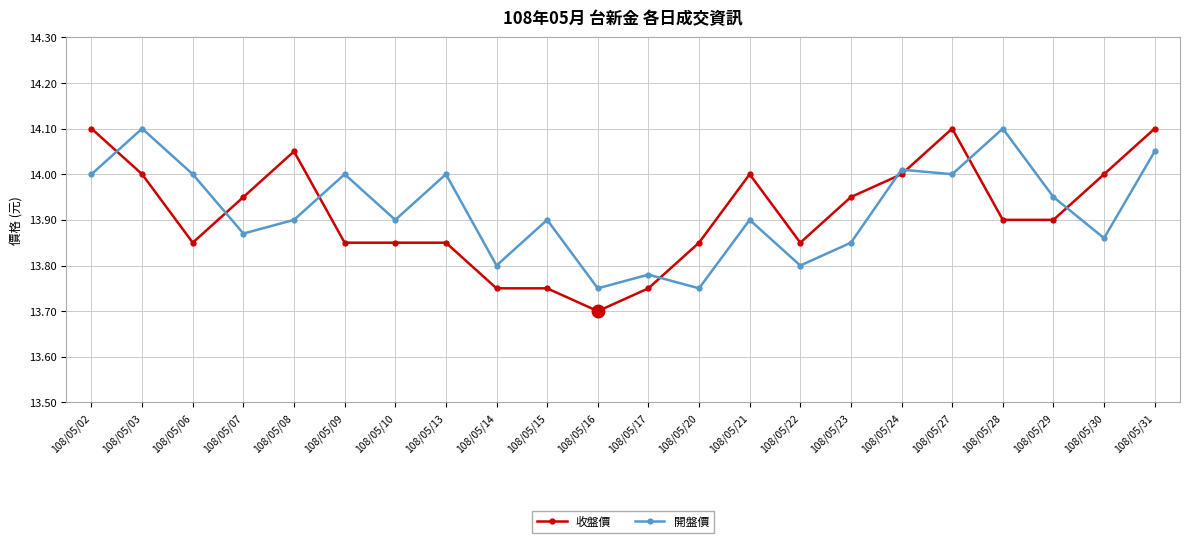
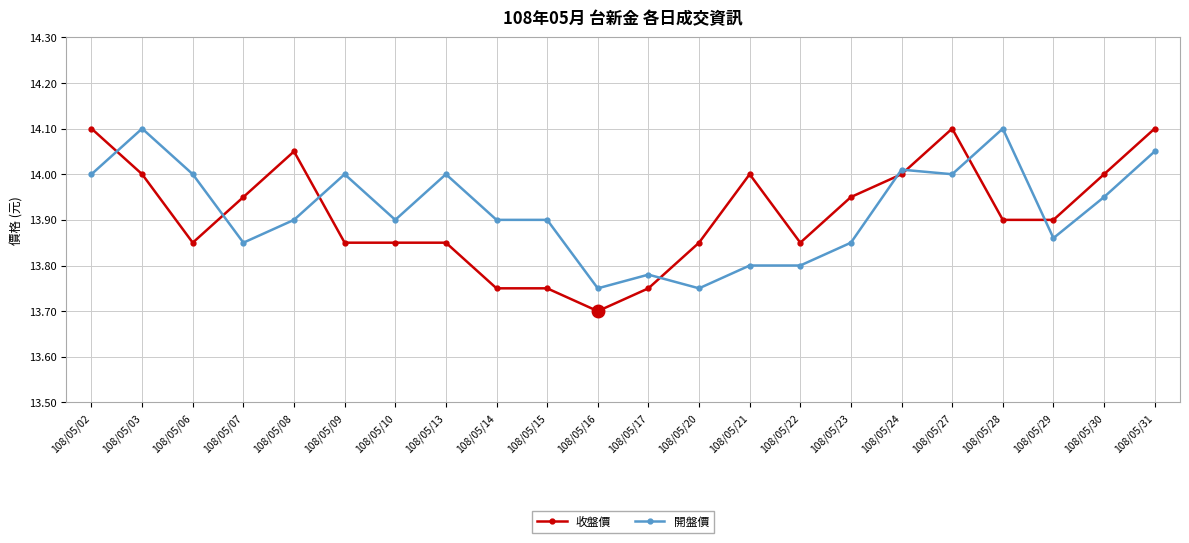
  {
    "開盤價": {
      "108/05/02": 14.00,
      "108/05/03": 14.10,
      "108/05/06": 14.00,
-     "108/05/07": 13.87,
+     "108/05/07": 13.85,
      "108/05/08": 13.90,
      "108/05/09": 14.00,
      "108/05/10": 13.90,
      "108/05/13": 14.00,
-     "108/05/14": 13.8,
+     "108/05/14": 13.9,
      "108/05/15": 13.90,
      "108/05/16": 13.75,
      "108/05/17": 13.78,
      "108/05/20": 13.75,
-     "108/05/21": 13.9,
+     "108/05/21": 13.8,
      "108/05/22": 13.80,
      "108/05/23": 13.85,
      "108/05/24": 14.01,
      "108/05/27": 14.00,
      "108/05/28": 14.10,
-     "108/05/29": 13.95,
-     "108/05/30": 13.86,
+     "108/05/29": 13.86,
+     "108/05/30": 13.95,
      "108/05/31": 14.05
    }
  }
